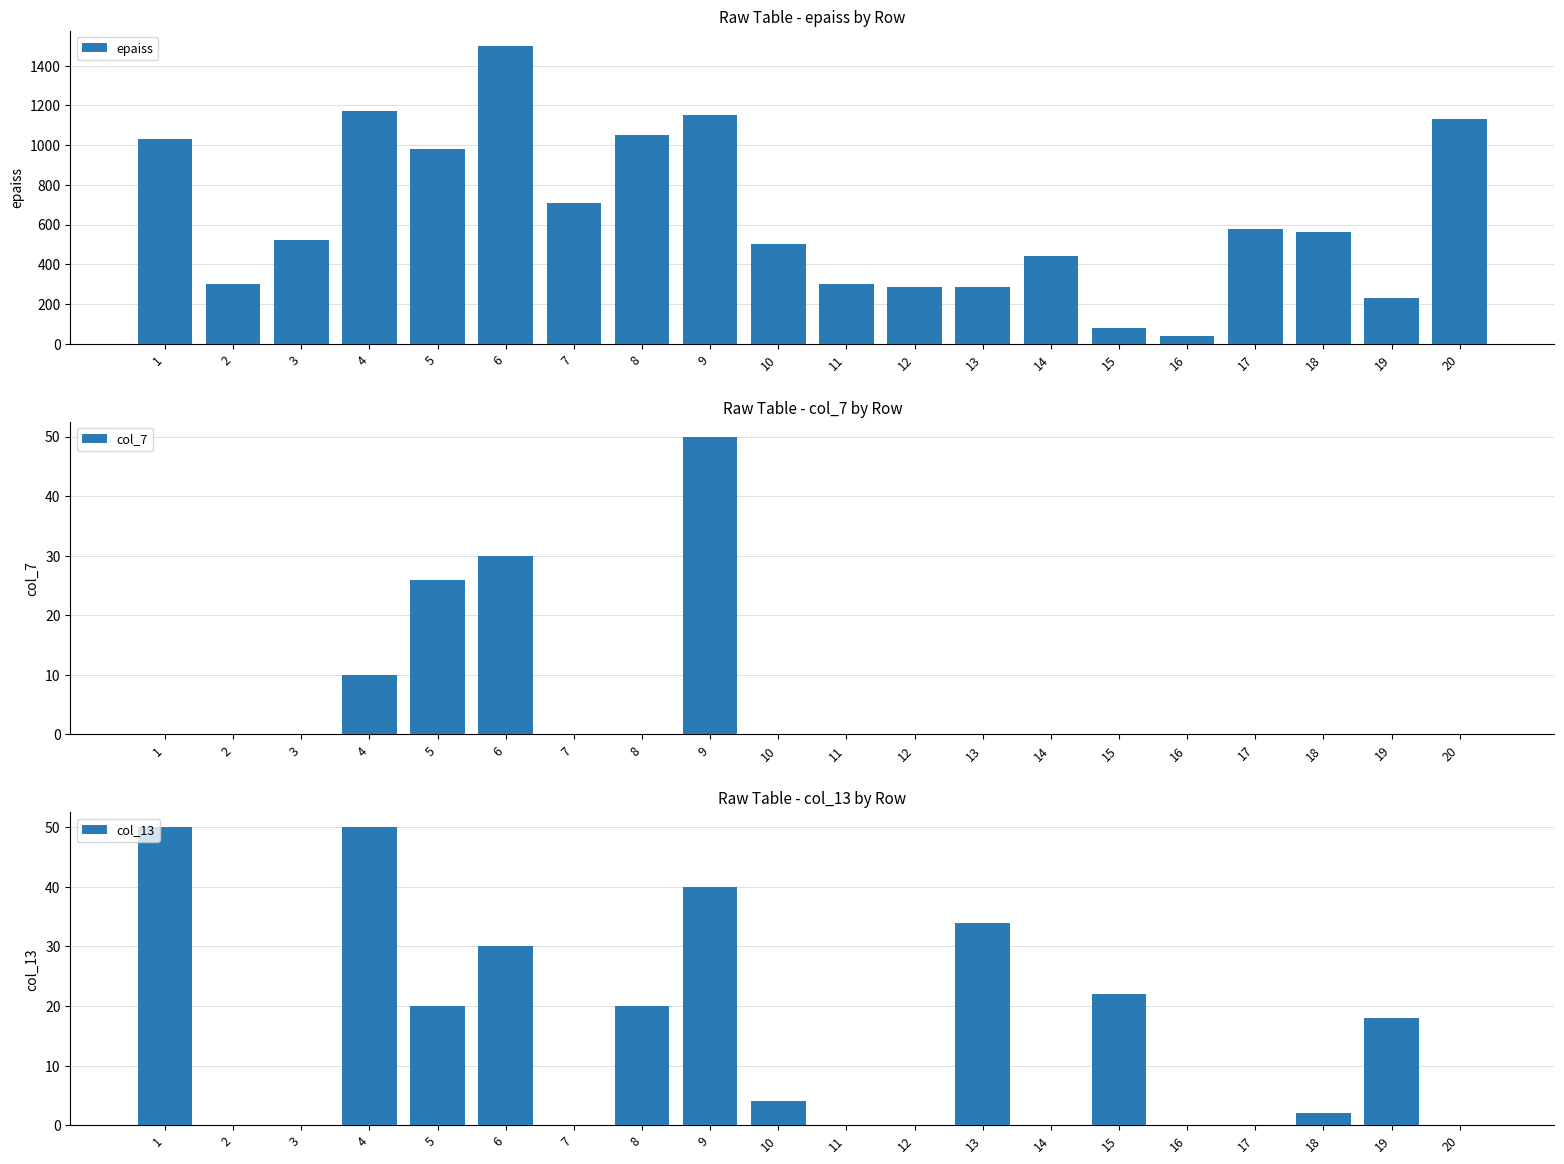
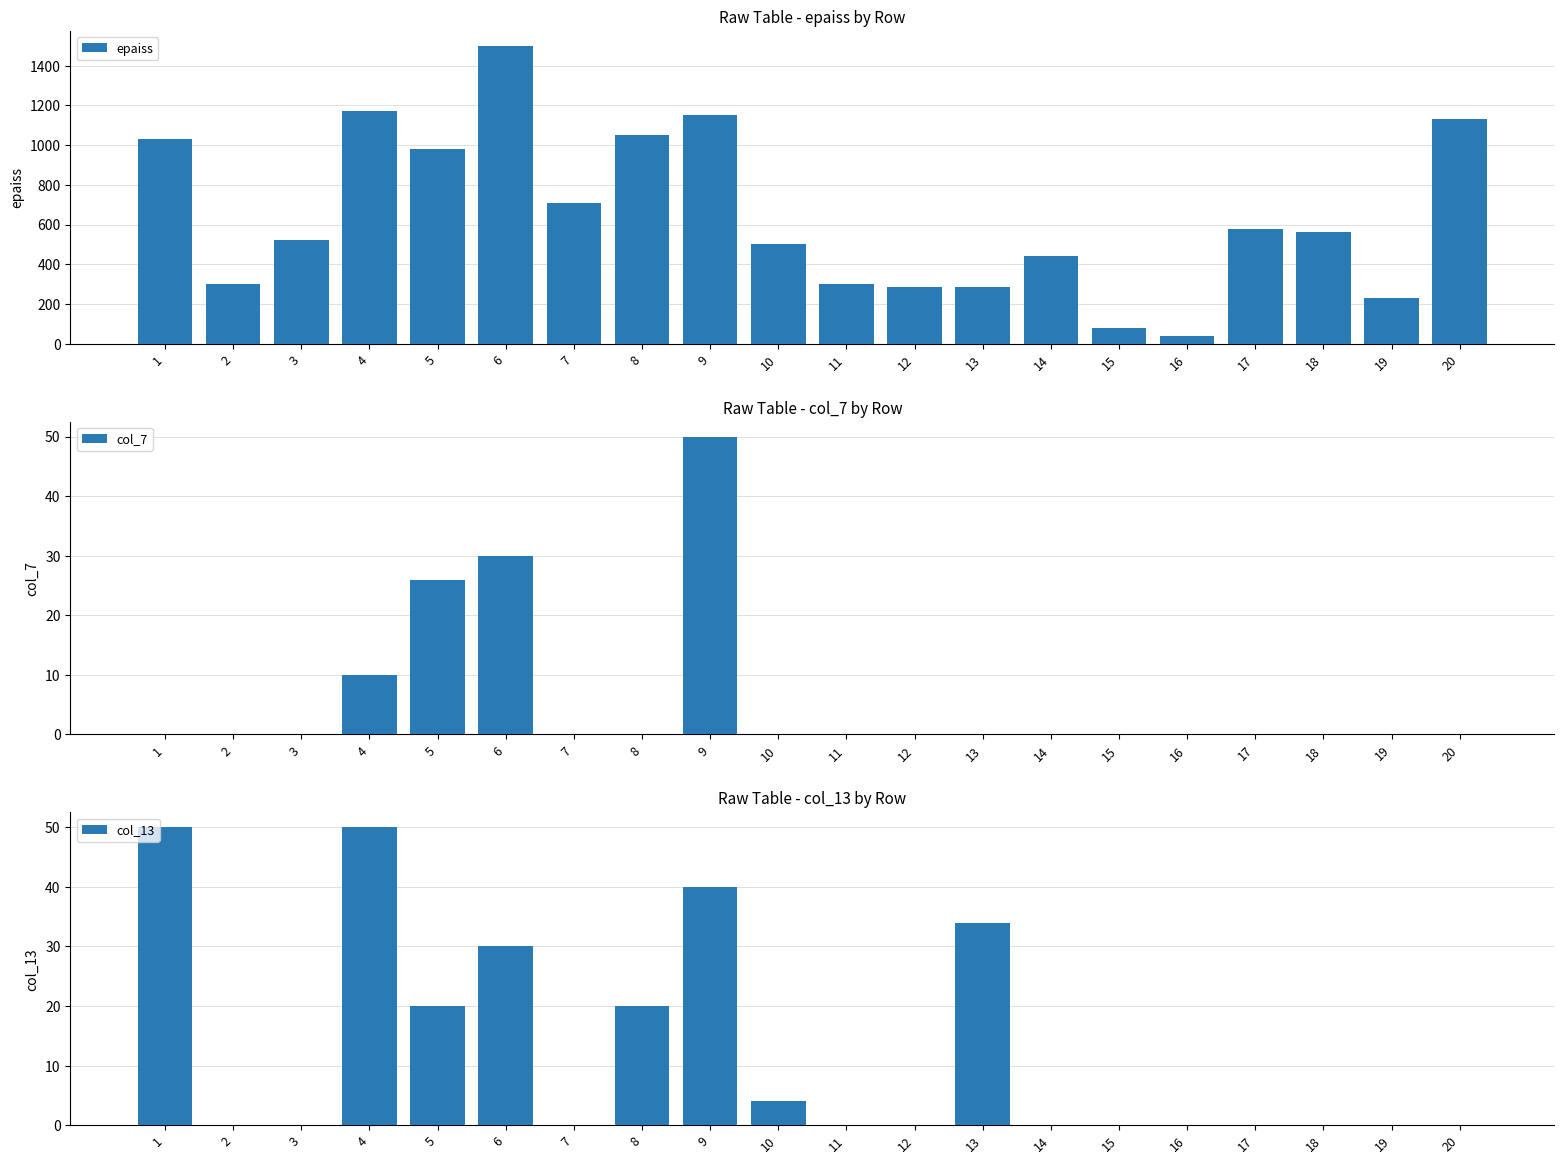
  {
    "Raw Table - epaiss by Row": {
      "1": 1030,
      "2": 300,
      "3": 520,
      "4": 1170,
      "5": 980,
      "6": 1500,
      "7": 710,
      "8": 1050,
      "9": 1150,
      "10": 500,
      "11": 300,
      "12": 280,
      "13": 280,
      "14": 440,
      "15": 80,
      "16": 40,
      "17": 580,
      "18": 560,
      "19": 230,
      "20": 1130
    },
    "Raw Table - col_7 by Row": {
      "1": 0,
      "2": 0,
      "3": 0,
      "4": 10,
      "5": 26,
      "6": 30,
      "7": 0,
      "8": 0,
      "9": 50,
      "10": 0,
      "11": 0,
      "12": 0,
      "13": 0,
      "14": 0,
      "15": 0,
      "16": 0,
      "17": 0,
      "18": 0,
      "19": 0,
      "20": 0
    },
    "Raw Table - col_13 by Row": {
      "1": 50,
      "2": 0,
      "3": 0,
      "4": 50,
      "5": 20,
      "6": 30,
      "7": 0,
      "8": 20,
      "9": 40,
      "10": 4,
      "11": 0,
      "12": 0,
      "13": 34,
      "14": 0,
-     "15": 22,
+     "15": 0,
      "16": 0,
      "17": 0,
-     "18": 2,
-     "19": 18,
+     "18": 0,
+     "19": 0,
      "20": 0
    }
  }
